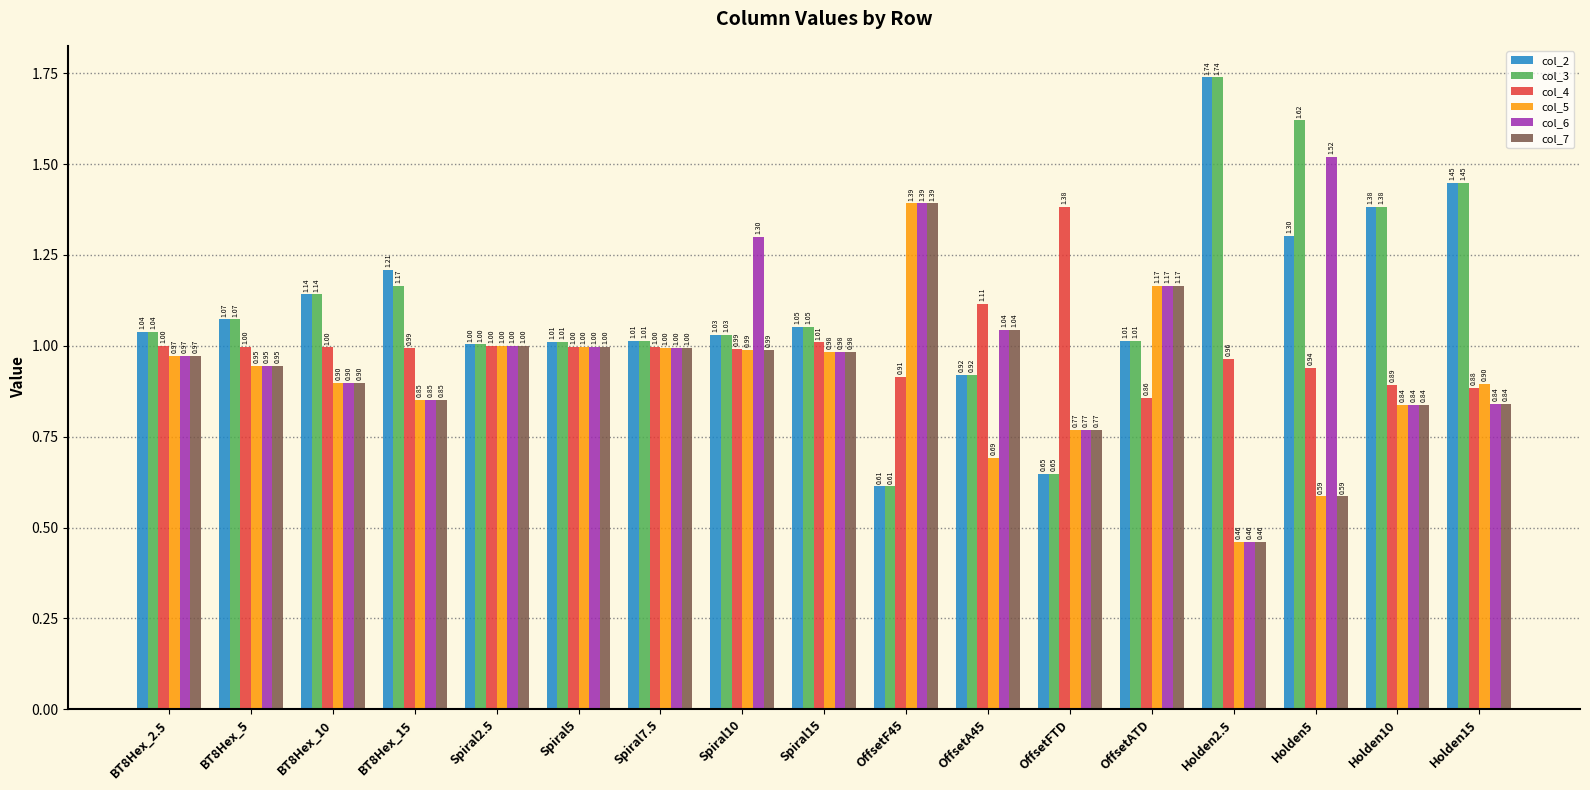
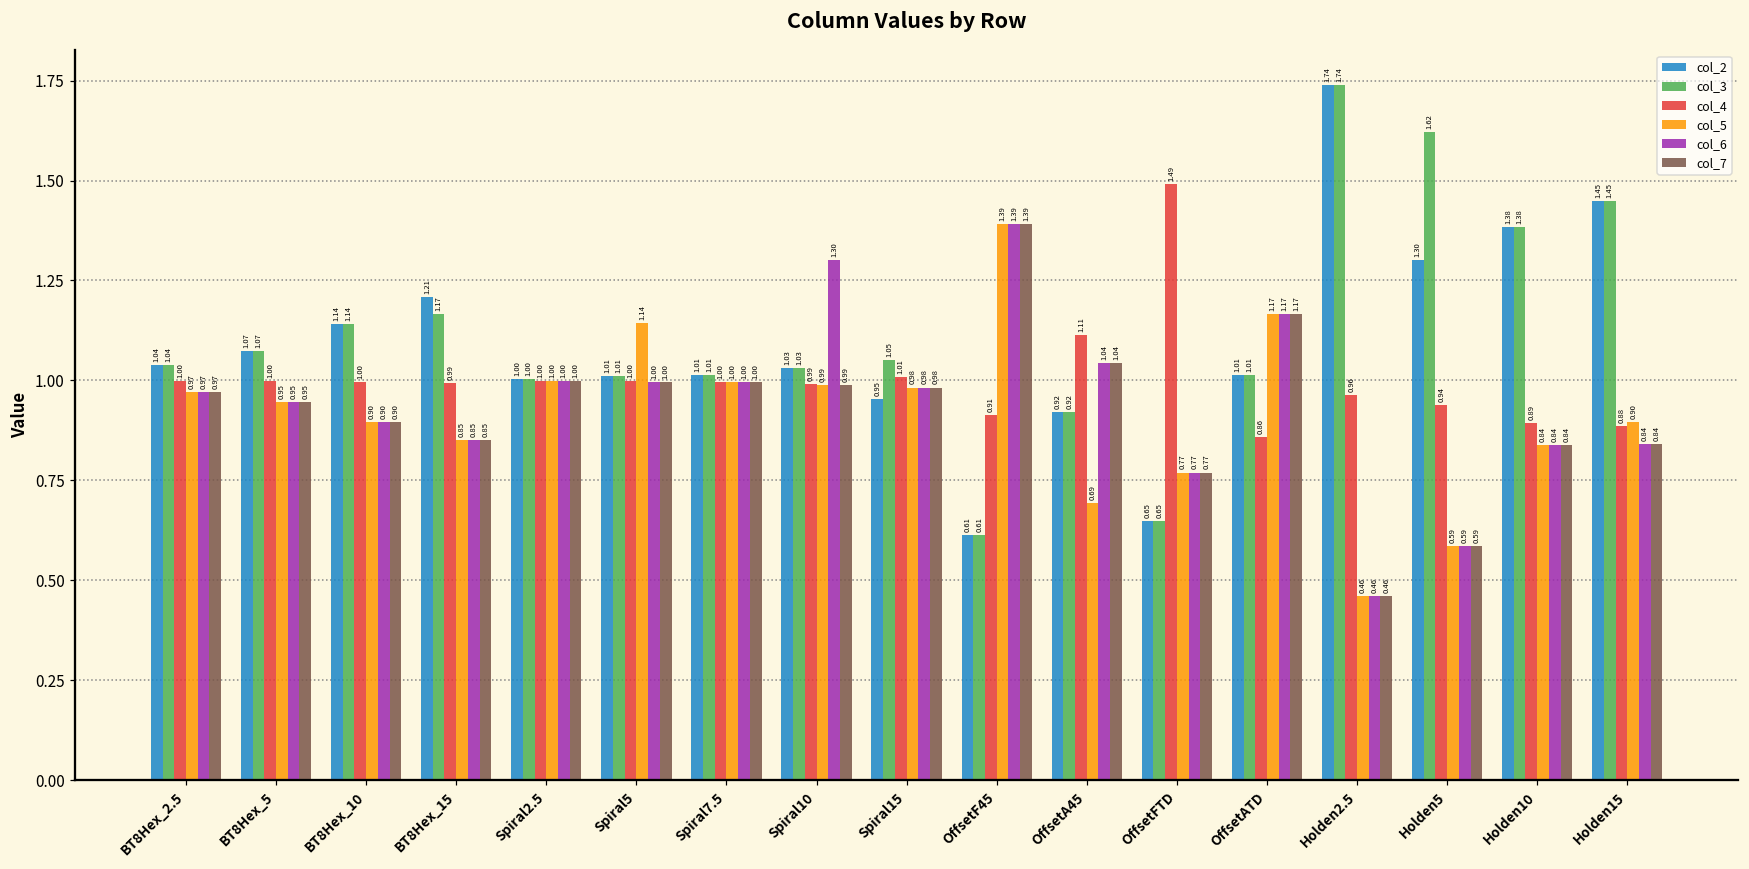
  {
    "col_2": {
      "BT8Hex_2.5": 1.04,
      "BT8Hex_5": 1.07,
      "BT8Hex_10": 1.14,
      "BT8Hex_15": 1.21,
      "Spiral2.5": 1.00,
      "Spiral5": 1.01,
      "Spiral7.5": 1.01,
      "Spiral10": 1.03,
-     "Spiral15": 1.05,
+     "Spiral15": 0.95,
      "OffsetF45": 0.61,
      "OffsetA45": 0.92,
      "OffsetFTD": 0.65,
      "OffsetATD": 1.01,
      "Holden2.5": 1.74,
      "Holden5": 1.30,
      "Holden10": 1.38,
      "Holden15": 1.45
    },
    "col_3": {
      "BT8Hex_2.5": 1.04,
      "BT8Hex_5": 1.07,
      "BT8Hex_10": 1.14,
      "BT8Hex_15": 1.17,
      "Spiral2.5": 1.00,
      "Spiral5": 1.01,
      "Spiral7.5": 1.01,
      "Spiral10": 1.03,
      "Spiral15": 1.05,
      "OffsetF45": 0.61,
      "OffsetA45": 0.92,
      "OffsetFTD": 0.65,
      "OffsetATD": 1.01,
      "Holden2.5": 1.74,
      "Holden5": 1.62,
      "Holden10": 1.38,
      "Holden15": 1.45
    },
    "col_4": {
      "BT8Hex_2.5": 1.00,
      "BT8Hex_5": 1.00,
      "BT8Hex_10": 1.00,
      "BT8Hex_15": 0.99,
      "Spiral2.5": 1.00,
      "Spiral5": 1.00,
      "Spiral7.5": 1.00,
      "Spiral10": 0.99,
      "Spiral15": 1.01,
      "OffsetF45": 0.91,
      "OffsetA45": 1.11,
-     "OffsetFTD": 1.38,
+     "OffsetFTD": 1.49,
      "OffsetATD": 0.86,
      "Holden2.5": 0.96,
      "Holden5": 0.94,
      "Holden10": 0.89,
      "Holden15": 0.88
    },
    "col_5": {
      "BT8Hex_2.5": 0.97,
      "BT8Hex_5": 0.95,
      "BT8Hex_10": 0.90,
      "BT8Hex_15": 0.85,
      "Spiral2.5": 1.00,
-     "Spiral5": 1.00,
+     "Spiral5": 1.14,
      "Spiral7.5": 1.00,
      "Spiral10": 0.99,
      "Spiral15": 0.98,
      "OffsetF45": 1.39,
      "OffsetA45": 0.69,
      "OffsetFTD": 0.77,
      "OffsetATD": 1.17,
      "Holden2.5": 0.46,
      "Holden5": 0.59,
      "Holden10": 0.84,
      "Holden15": 0.90
    },
    "col_6": {
      "BT8Hex_2.5": 0.97,
      "BT8Hex_5": 0.95,
      "BT8Hex_10": 0.90,
      "BT8Hex_15": 0.85,
      "Spiral2.5": 1.00,
      "Spiral5": 1.00,
      "Spiral7.5": 1.00,
      "Spiral10": 1.30,
      "Spiral15": 0.98,
      "OffsetF45": 1.39,
      "OffsetA45": 1.04,
      "OffsetFTD": 0.77,
      "OffsetATD": 1.17,
      "Holden2.5": 0.46,
-     "Holden5": 1.52,
+     "Holden5": 0.59,
      "Holden10": 0.84,
      "Holden15": 0.84
    },
    "col_7": {
      "BT8Hex_2.5": 0.97,
      "BT8Hex_5": 0.95,
      "BT8Hex_10": 0.90,
      "BT8Hex_15": 0.85,
      "Spiral2.5": 1.00,
      "Spiral5": 1.00,
      "Spiral7.5": 1.00,
      "Spiral10": 0.99,
      "Spiral15": 0.98,
      "OffsetF45": 1.39,
      "OffsetA45": 1.04,
      "OffsetFTD": 0.77,
      "OffsetATD": 1.17,
      "Holden2.5": 0.46,
      "Holden5": 0.59,
      "Holden10": 0.84,
      "Holden15": 0.84
    }
  }
